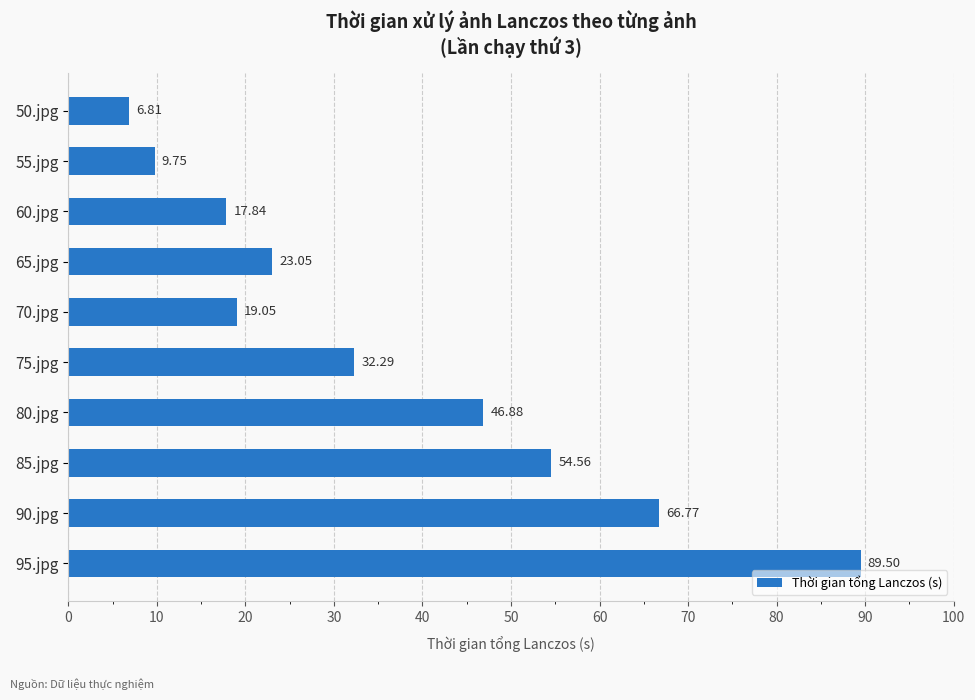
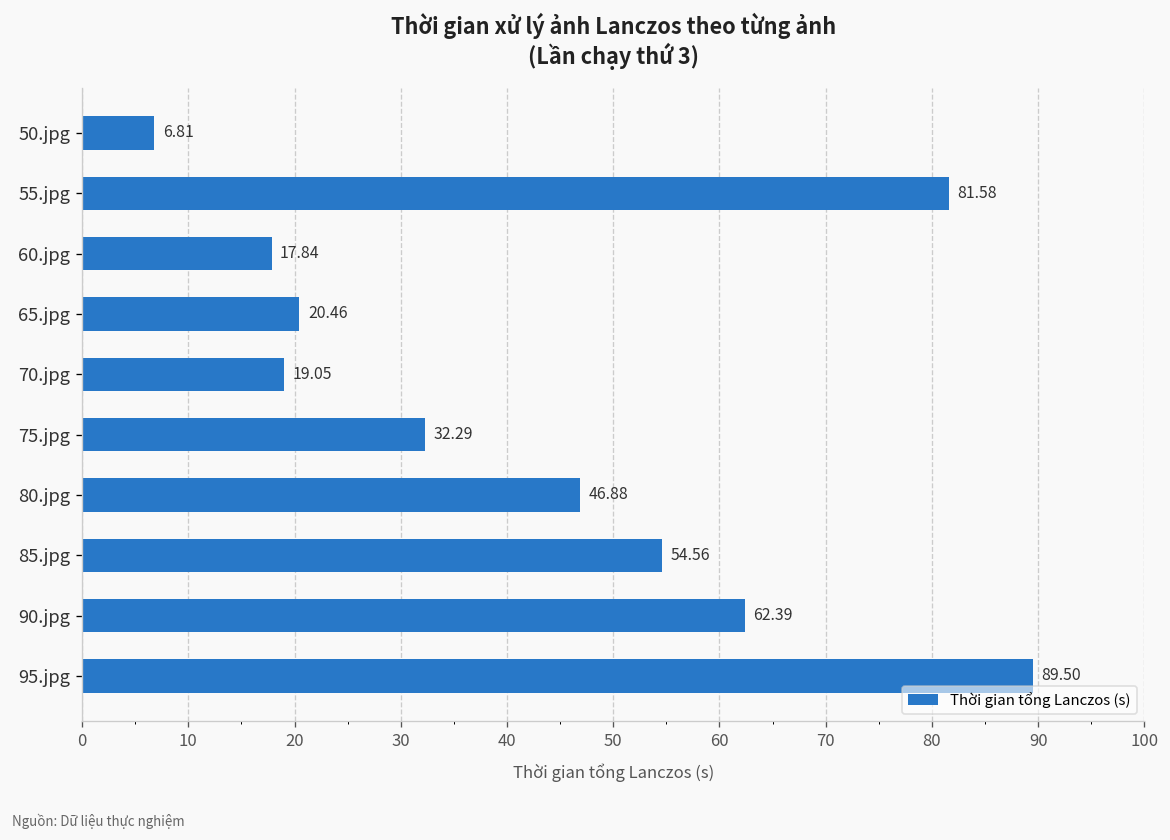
  {
    "50.jpg": 6.81,
-   "55.jpg": 9.75,
+   "55.jpg": 81.58,
    "60.jpg": 17.84,
-   "65.jpg": 23.05,
+   "65.jpg": 20.46,
    "70.jpg": 19.05,
    "75.jpg": 32.29,
    "80.jpg": 46.88,
    "85.jpg": 54.56,
-   "90.jpg": 66.77,
+   "90.jpg": 62.39,
    "95.jpg": 89.50
  }
